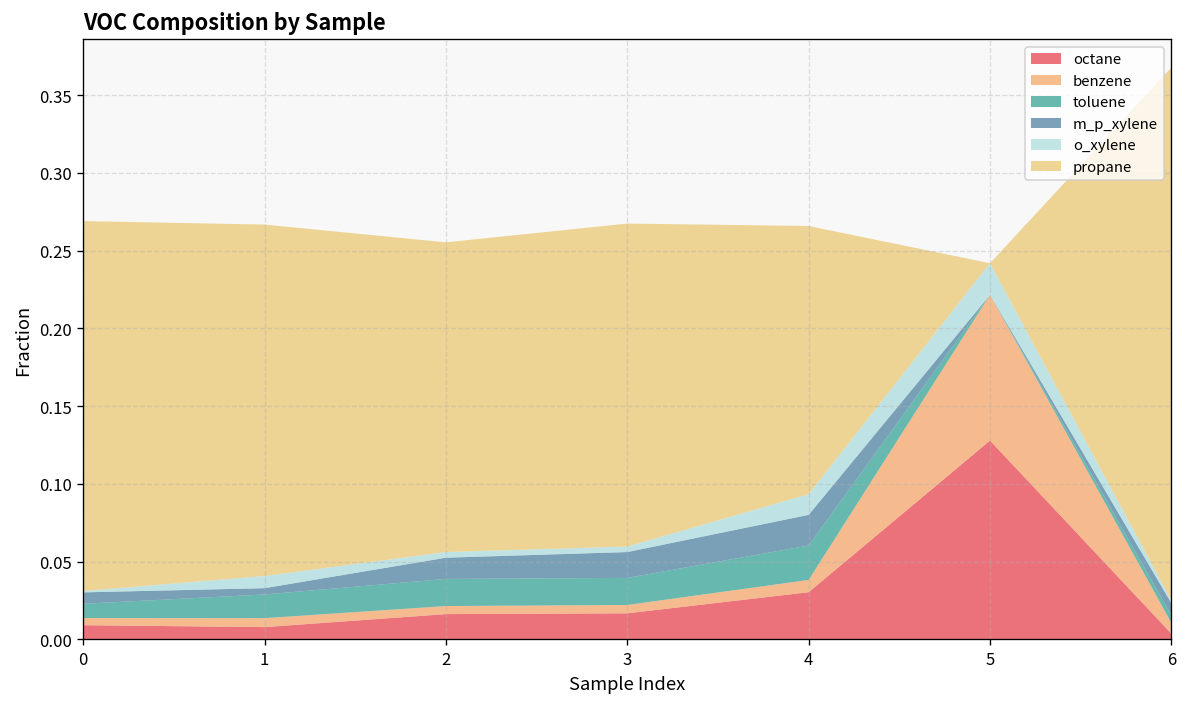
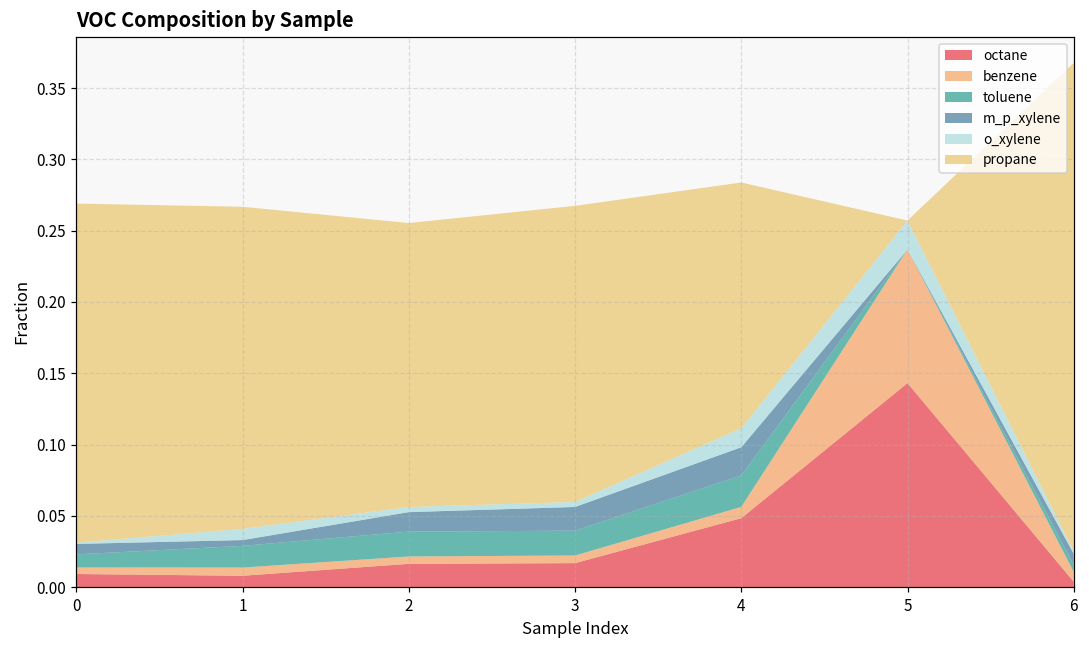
  {
    "octane": {
      "0": 0.009,
      "1": 0.008,
      "2": 0.016,
      "3": 0.017,
-     "4": 0.030,
-     "5": 0.128,
+     "4": 0.048,
+     "5": 0.143,
      "6": 0.004
    },
    "o_xylene": {
      "1": 0.008,
      "2": 0.004,
      "3": 0.004,
      "4": 0.013
    }
  }
